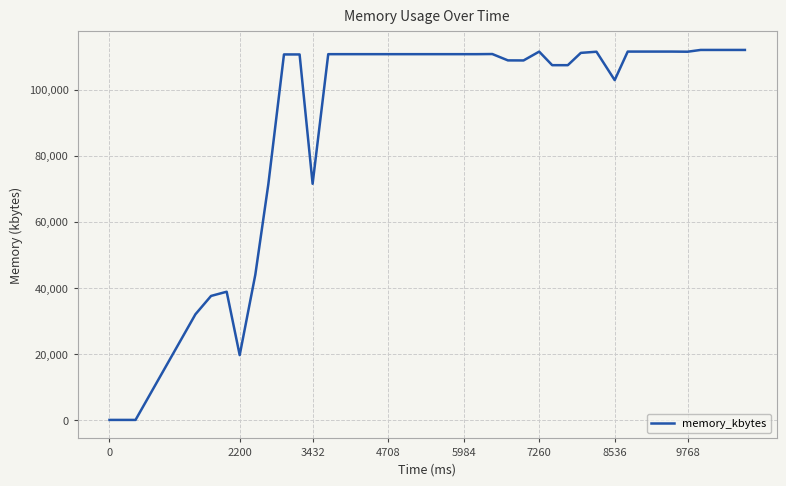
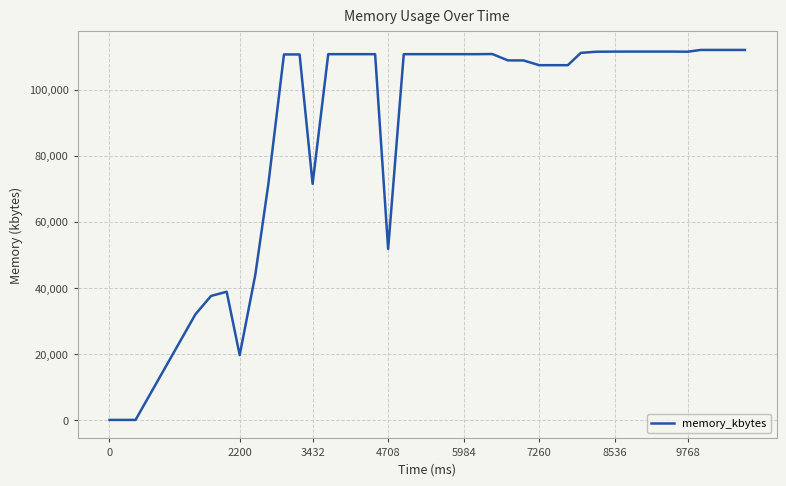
  {
    "0": "0",
    "2200": "20,000",
    "3432": "71,000",
-   "4708": "111,000",
+   "4708": "52,000",
    "5984": "111,000",
-   "7260": "112,000",
-   "8536": "103,000",
+   "7260": "107,000",
+   "8536": "112,000",
    "9768": "111,000"
  }
